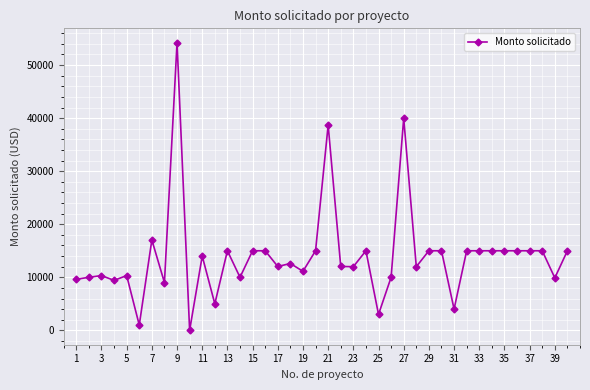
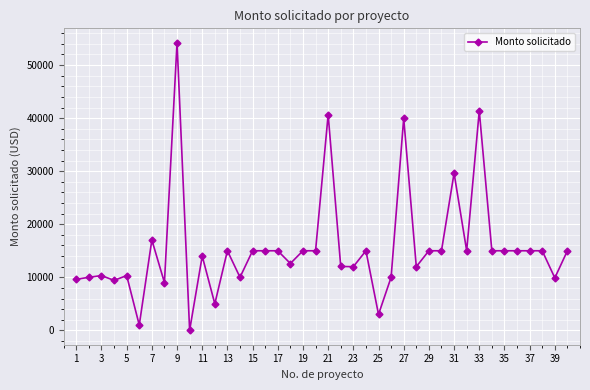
  {
    "1": 10000,
    "3": 10000,
    "5": 10000,
    "7": 17000,
    "9": 54000,
    "11": 14000,
    "13": 15000,
    "15": 15000,
-   "17": 12000,
-   "19": 11000,
-   "21": 39000,
+   "17": 15000,
+   "19": 15000,
+   "21": 41000,
    "23": 12000,
    "25": 3000,
    "27": 40000,
    "29": 15000,
-   "31": 4000,
-   "33": 15000,
+   "31": 30000,
+   "33": 41000,
    "35": 15000,
    "37": 15000,
    "39": 10000
  }
